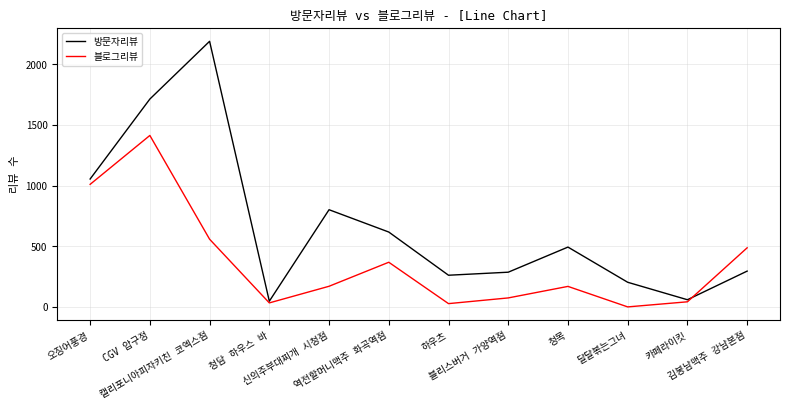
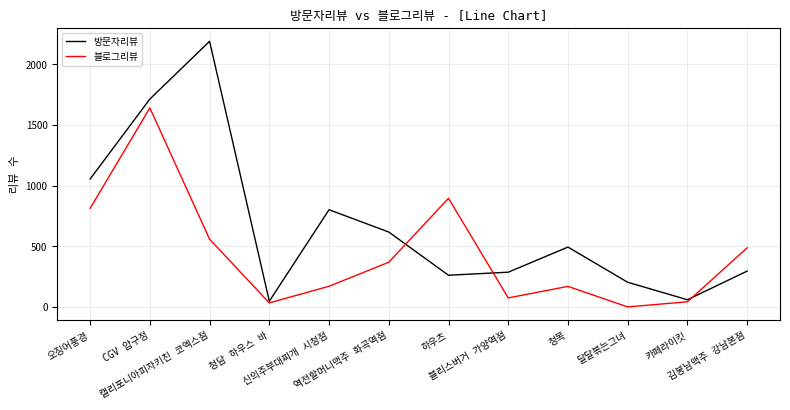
  {
    "방문자리뷰": {
      "오징어풍경": 1060,
      "CGV 압구정": 1710,
      "캘리포니아피자키친 코엑스점": 2190,
      "신의주부대찌개 시청점": 800,
      "역전할머니맥주 화곡역점": 620,
      "하우츠": 260,
      "블리스버거 가양역점": 290,
      "청목": 490,
      "달달볶는그녀": 200,
      "김봉남맥주 강남본점": 300
    },
    "블로그리뷰": {
-     "오징어풍경": 1010,
-     "CGV 압구정": 1410,
+     "오징어풍경": 810,
+     "CGV 압구정": 1640,
      "캘리포니아피자키친 코엑스점": 560,
      "신의주부대찌개 시청점": 170,
      "역전할머니맥주 화곡역점": 370,
-     "하우츠": 30,
+     "하우츠": 900,
      "블리스버거 가양역점": 80,
      "청목": 170,
      "달달볶는그녀": 0,
      "김봉남맥주 강남본점": 490
    }
  }
